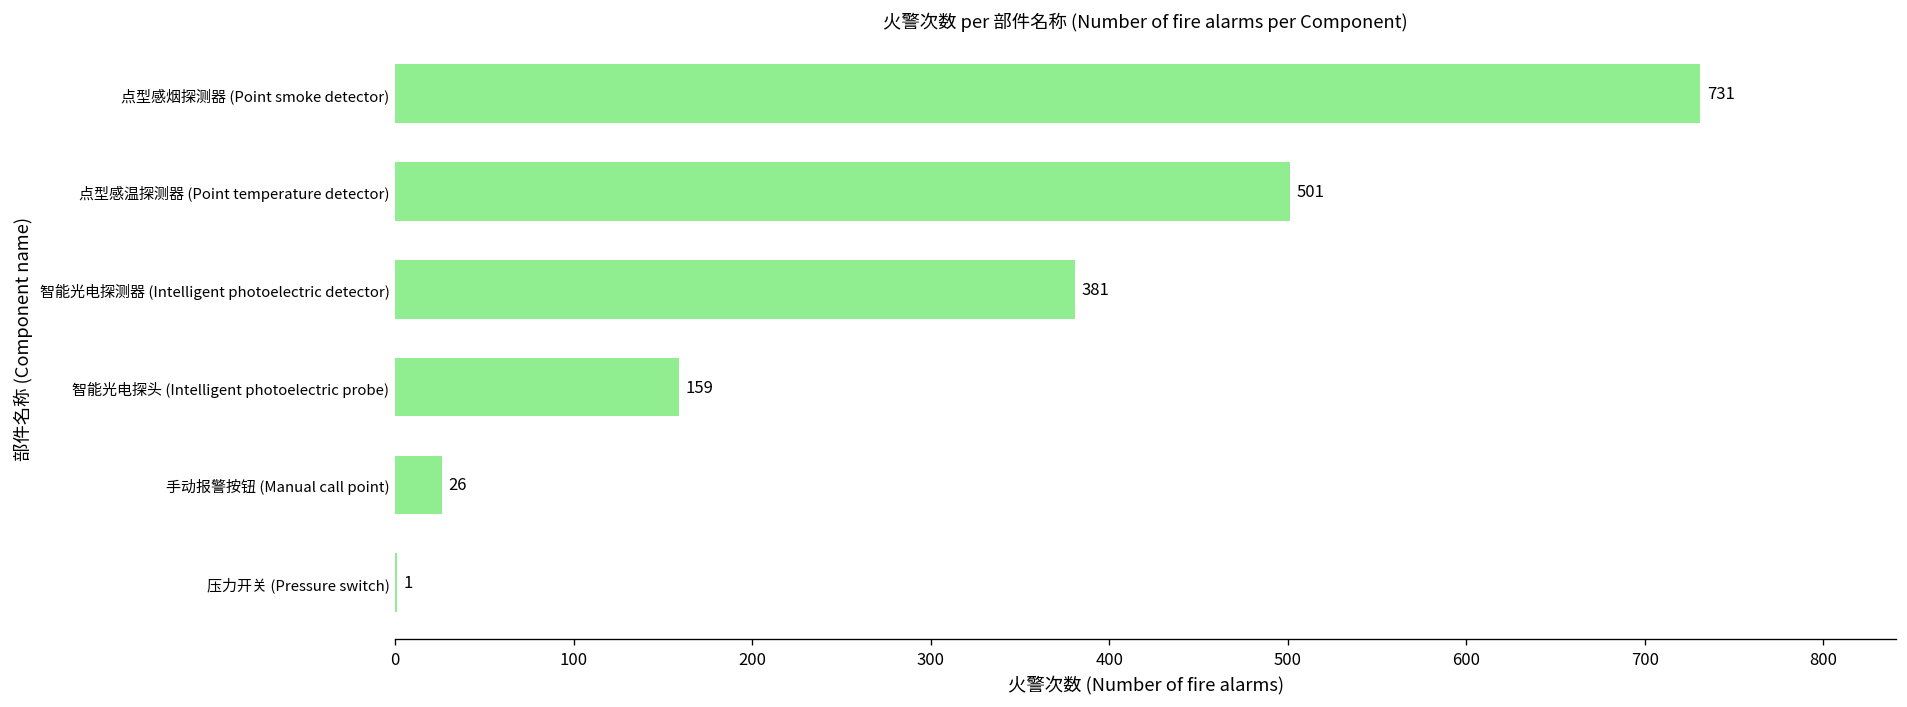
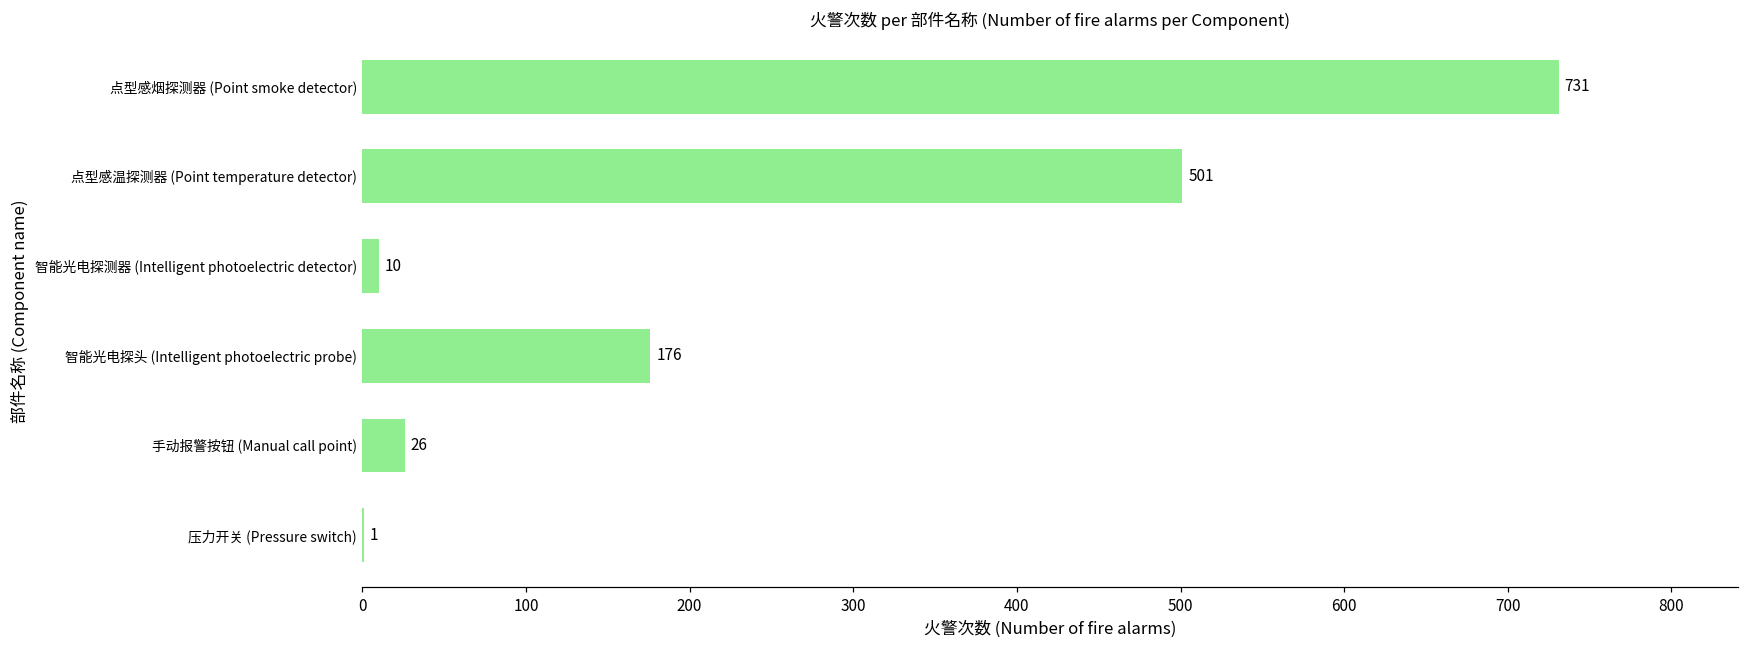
  {
    "点型感烟探测器 (Point smoke detector)": 731,
    "点型感温探测器 (Point temperature detector)": 501,
-   "智能光电探测器 (Intelligent photoelectric detector)": 381,
-   "智能光电探头 (Intelligent photoelectric probe)": 159,
+   "智能光电探测器 (Intelligent photoelectric detector)": 10,
+   "智能光电探头 (Intelligent photoelectric probe)": 176,
    "手动报警按钮 (Manual call point)": 26,
    "压力开关 (Pressure switch)": 1
  }
